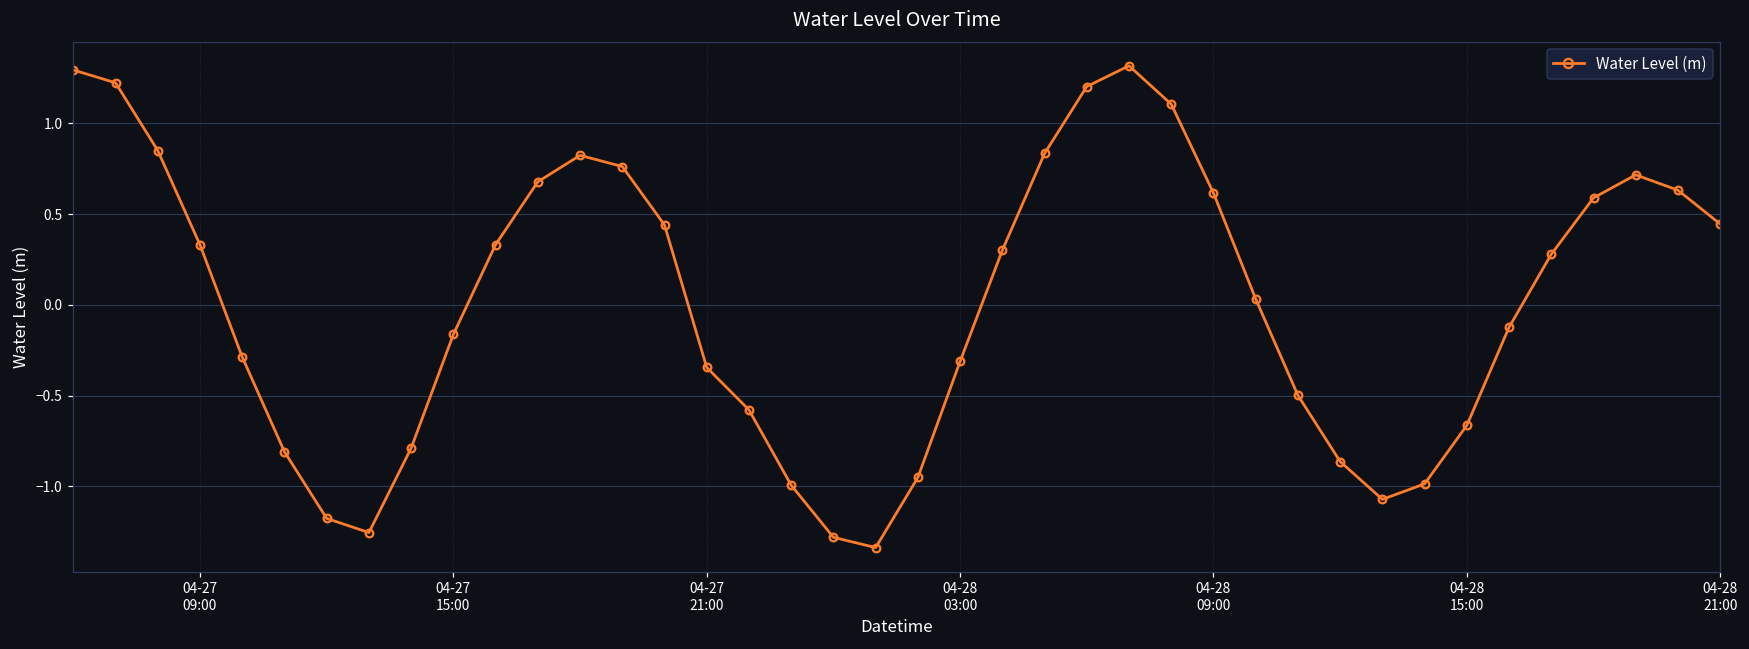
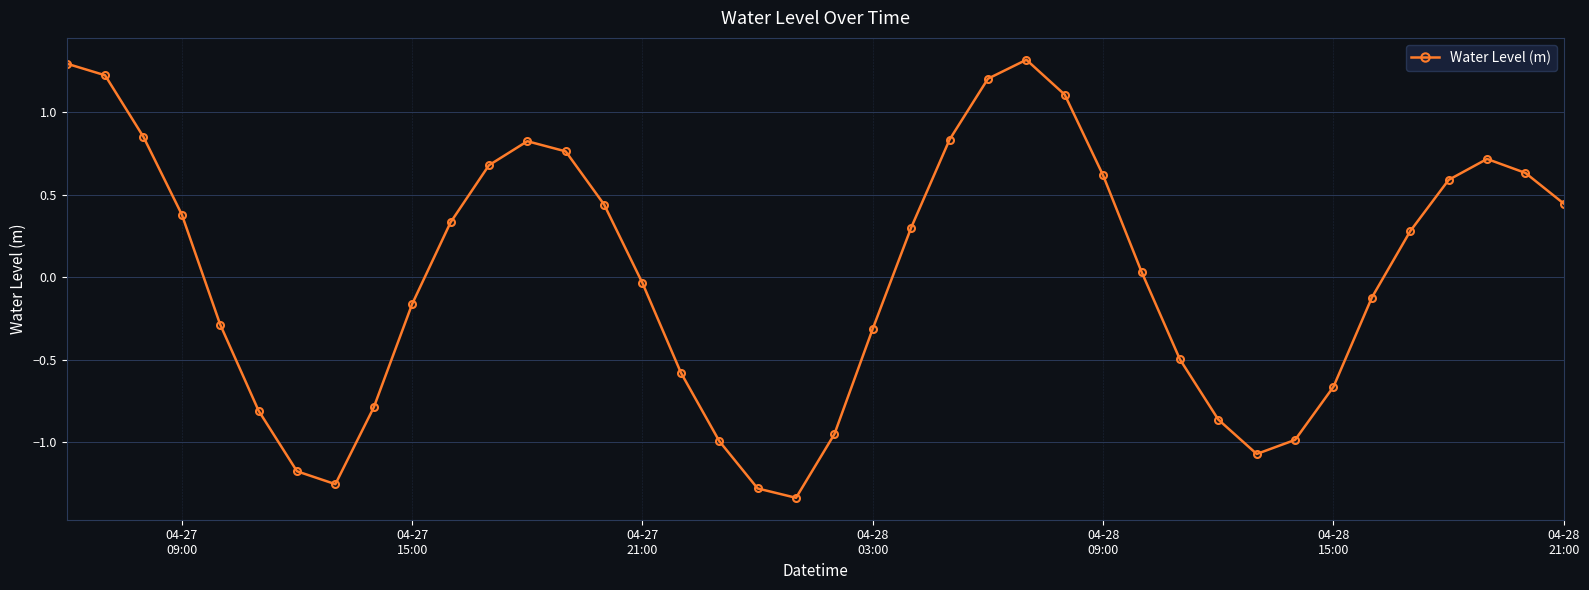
  {
-   "04-27 09:00": 0.33,
+   "04-27 09:00": 0.38,
    "04-27 15:00": -0.16,
-   "04-27 21:00": -0.34,
+   "04-27 21:00": -0.04,
    "04-28 03:00": -0.31,
    "04-28 09:00": 0.62,
    "04-28 15:00": -0.66,
    "04-28 21:00": 0.45
  }
